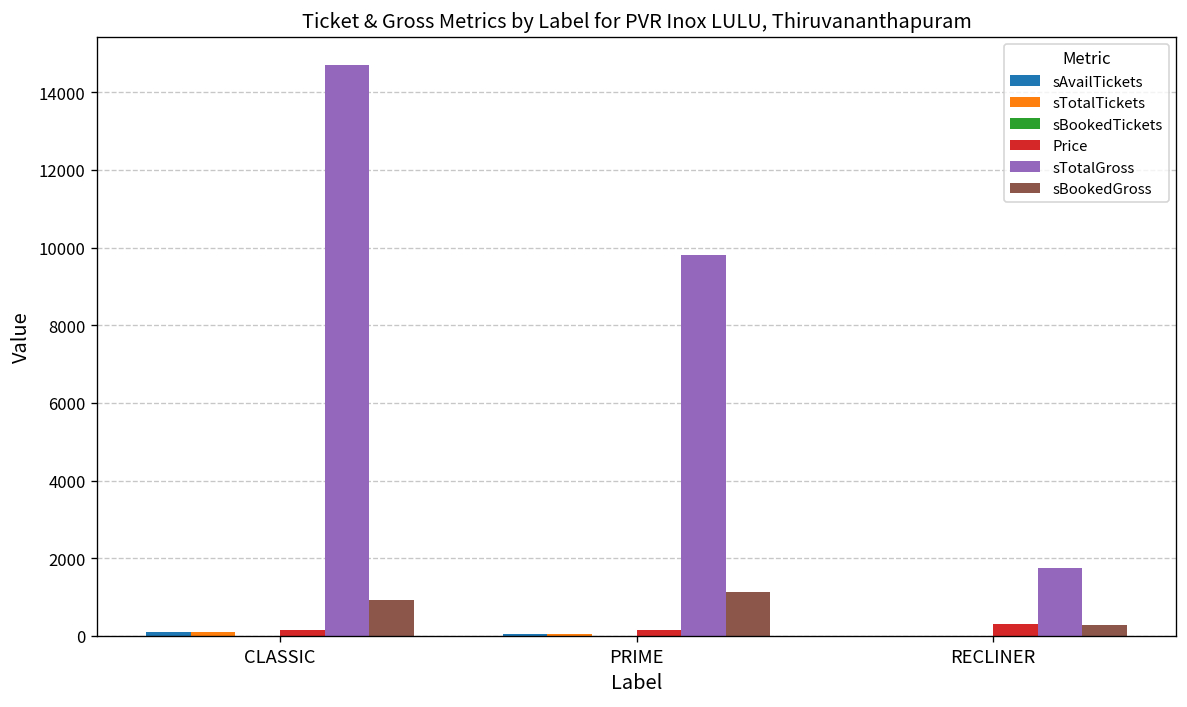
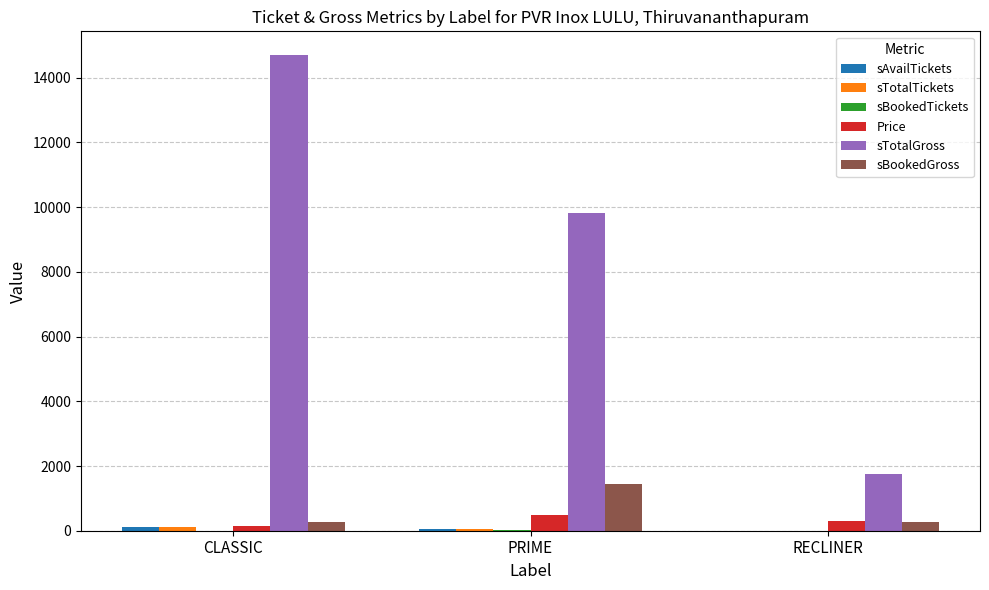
  {
    "sAvailTickets": {
      "CLASSIC": 100
    },
    "sTotalTickets": {
      "CLASSIC": 100
    },
    "sBookedTickets": {
      "RECLINER": 0
    },
    "Price": {
      "CLASSIC": 100,
-     "PRIME": 200,
+     "PRIME": 500,
      "RECLINER": 300
    },
    "sTotalGross": {
      "CLASSIC": 14700,
      "PRIME": 9800,
      "RECLINER": 1700
    },
    "sBookedGross": {
-     "CLASSIC": 900,
-     "PRIME": 1100,
+     "CLASSIC": 300,
+     "PRIME": 1400,
      "RECLINER": 300
    }
  }
